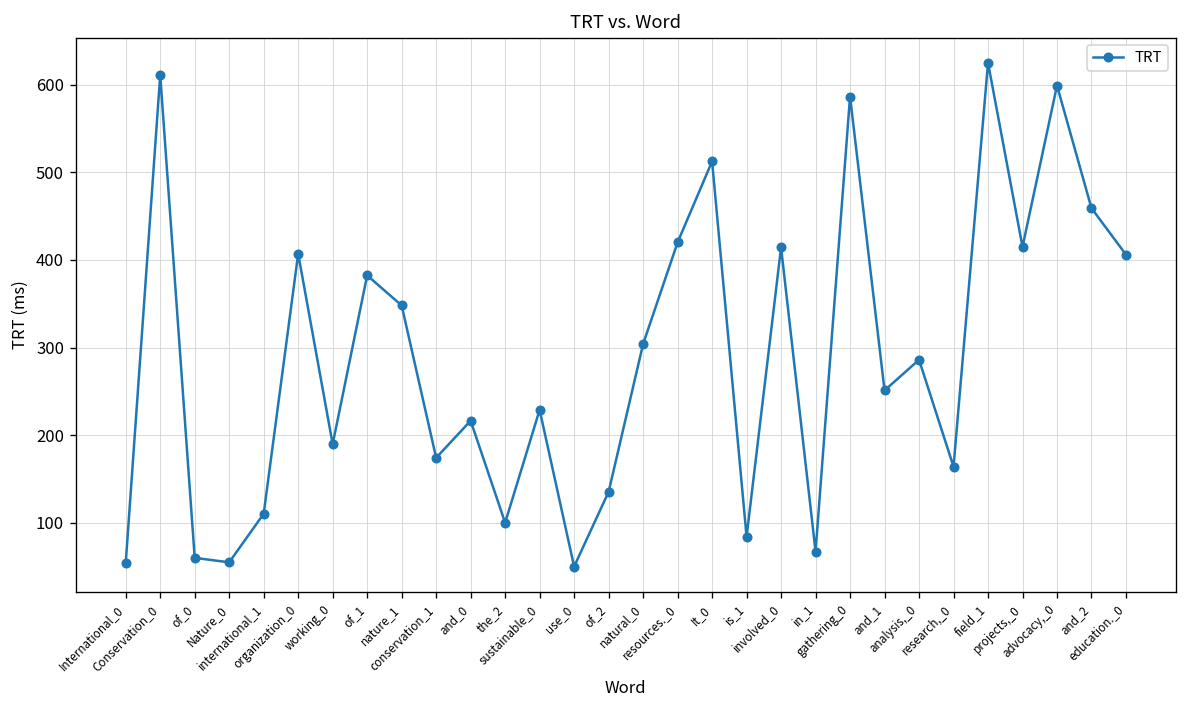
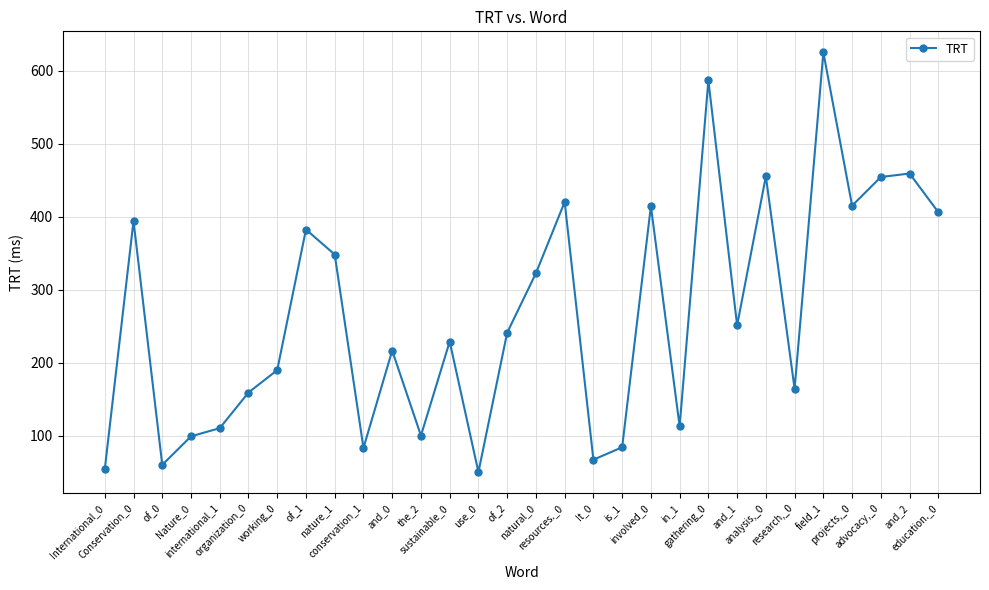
  {
    "International_0": 50,
-   "Conservation_0": 610,
+   "Conservation_0": 390,
    "of_0": 60,
-   "Nature_0": 50,
+   "Nature_0": 100,
    "international_1": 110,
-   "organization_0": 410,
+   "organization_0": 160,
    "working_0": 190,
    "of_1": 380,
    "nature_1": 350,
-   "conservation_1": 170,
+   "conservation_1": 80,
    "and_0": 220,
    "the_2": 100,
    "sustainable_0": 230,
    "use_0": 50,
-   "of_2": 140,
-   "natural_0": 300,
+   "of_2": 240,
+   "natural_0": 320,
    "resources._0": 420,
-   "It_0": 510,
+   "It_0": 70,
    "is_1": 80,
    "involved_0": 410,
-   "in_1": 70,
+   "in_1": 110,
    "gathering_0": 590,
    "and_1": 250,
-   "analysis,_0": 290,
+   "analysis,_0": 460,
    "research,_0": 160,
    "field_1": 630,
    "projects,_0": 410,
-   "advocacy,_0": 600,
+   "advocacy,_0": 450,
    "and_2": 460,
    "education._0": 410
  }
